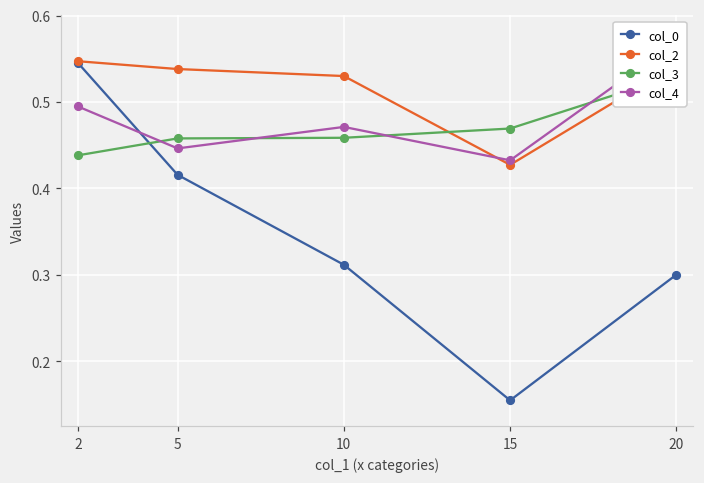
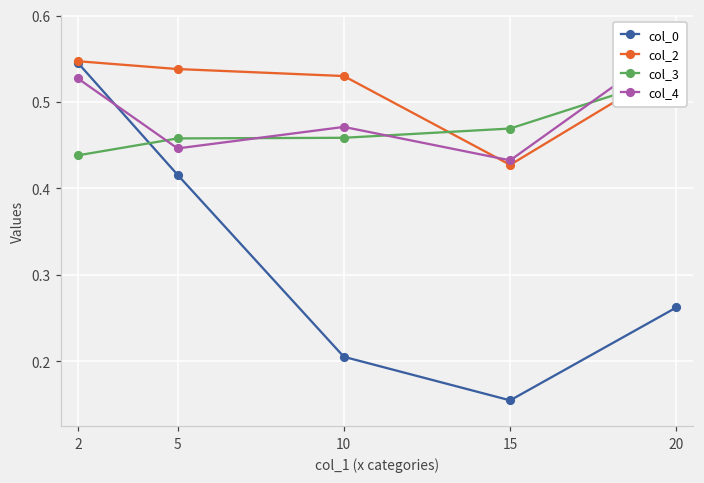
  {
    "col_0": {
      "5": 0.42,
-     "10": 0.31,
+     "10": 0.21,
      "15": 0.16,
-     "20": 0.30
+     "20": 0.26
    },
    "col_2": {
      "5": 0.54,
      "10": 0.53,
      "15": 0.43
    },
    "col_3": {
      "2": 0.44,
      "5": 0.46,
      "10": 0.46,
      "15": 0.47
    },
    "col_4": {
-     "2": 0.49,
+     "2": 0.53,
      "5": 0.45,
      "10": 0.47,
      "15": 0.43
    }
  }
